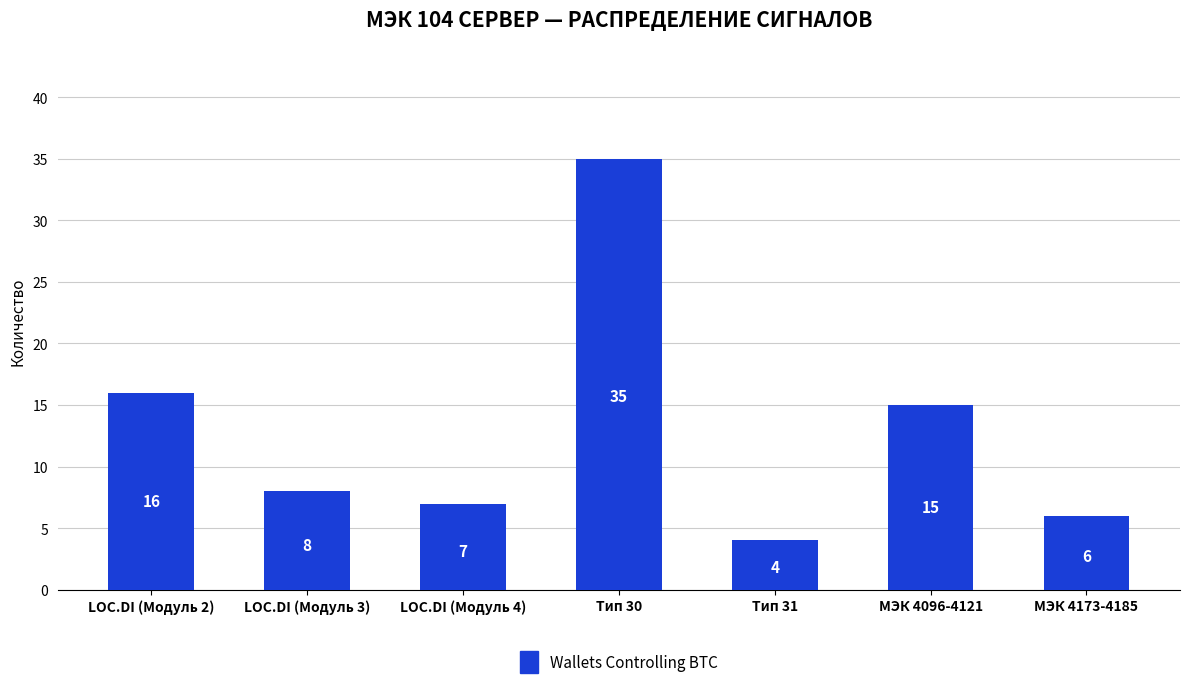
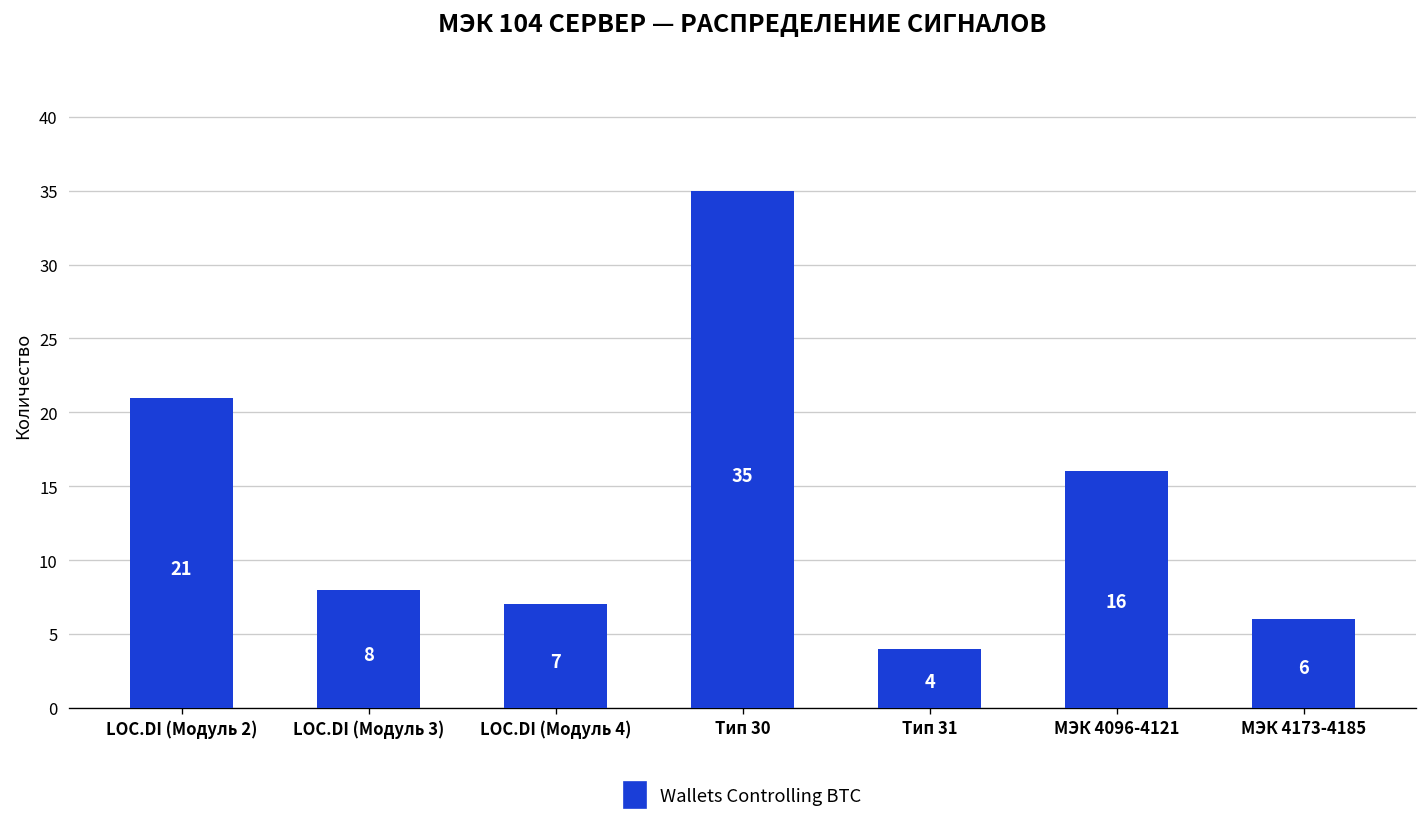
  {
-   "LOC.DI (Модуль 2)": 16,
+   "LOC.DI (Модуль 2)": 21,
    "LOC.DI (Модуль 3)": 8,
    "LOC.DI (Модуль 4)": 7,
    "Тип 30": 35,
    "Тип 31": 4,
-   "МЭК 4096-4121": 15,
+   "МЭК 4096-4121": 16,
    "МЭК 4173-4185": 6
  }
